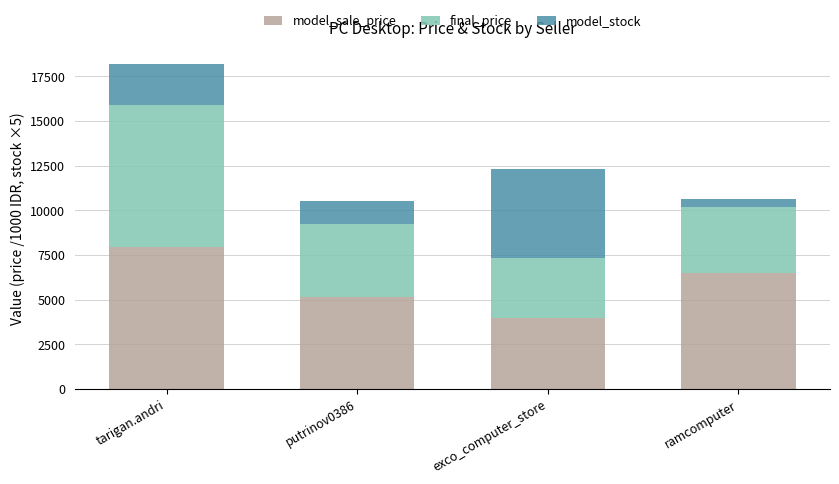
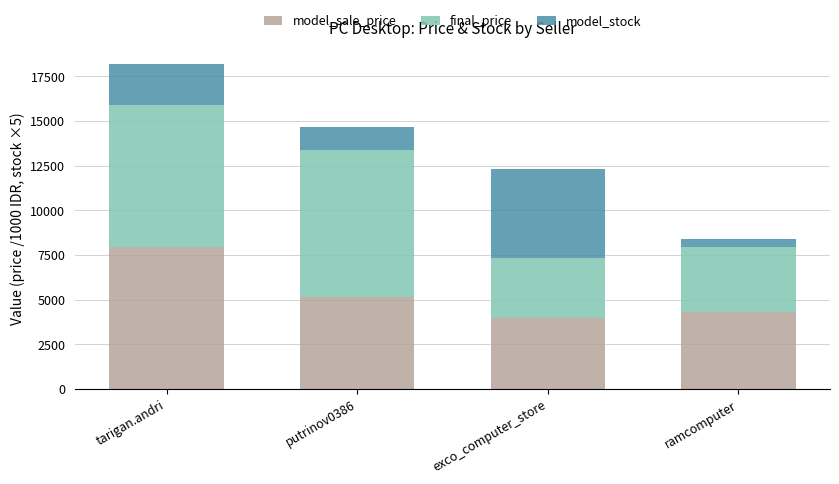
  {
    "model_sale_price": {
      "tarigan.andri": 8000,
      "putrinov0386": 5200,
      "exco_computer_store": 4000,
-     "ramcomputer": 6500
+     "ramcomputer": 4300
    },
    "final_price": {
      "tarigan.andri": 8000,
-     "putrinov0386": 4100,
+     "putrinov0386": 8200,
      "exco_computer_store": 3400,
      "ramcomputer": 3700
    },
    "model_stock": {
      "tarigan.andri": 2300,
      "putrinov0386": 1300,
      "exco_computer_store": 5000,
      "ramcomputer": 500
    }
  }
